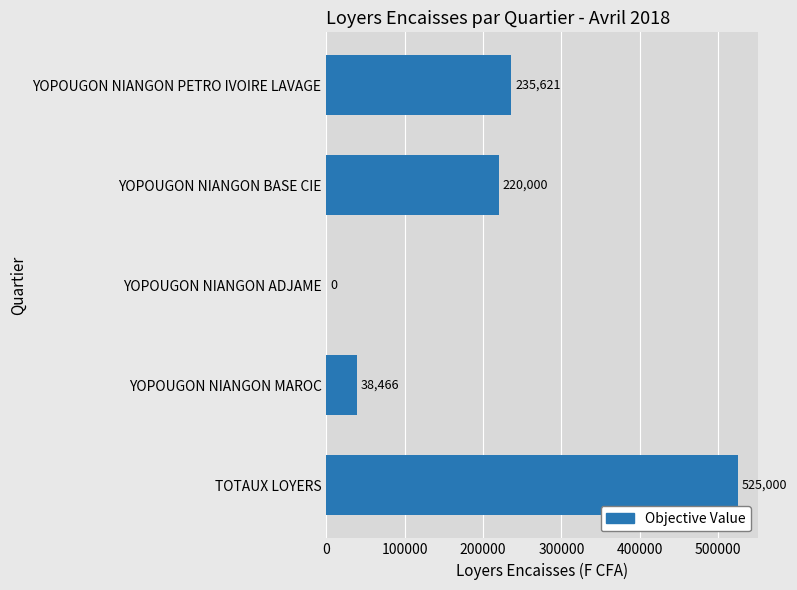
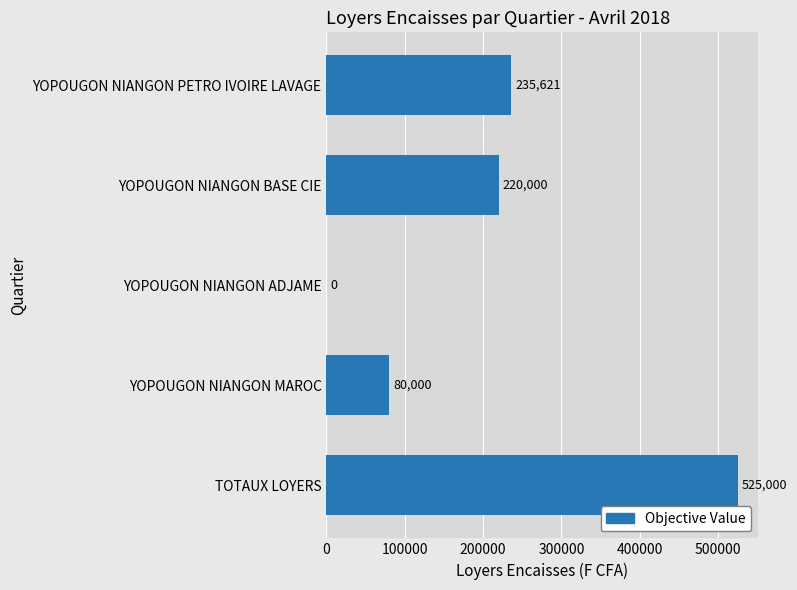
  {
    "YOPOUGON NIANGON PETRO IVOIRE LAVAGE": "235,621",
    "YOPOUGON NIANGON BASE CIE": "220,000",
    "YOPOUGON NIANGON ADJAME": "0",
-   "YOPOUGON NIANGON MAROC": "38,466",
+   "YOPOUGON NIANGON MAROC": "80,000",
    "TOTAUX LOYERS": "525,000"
  }
